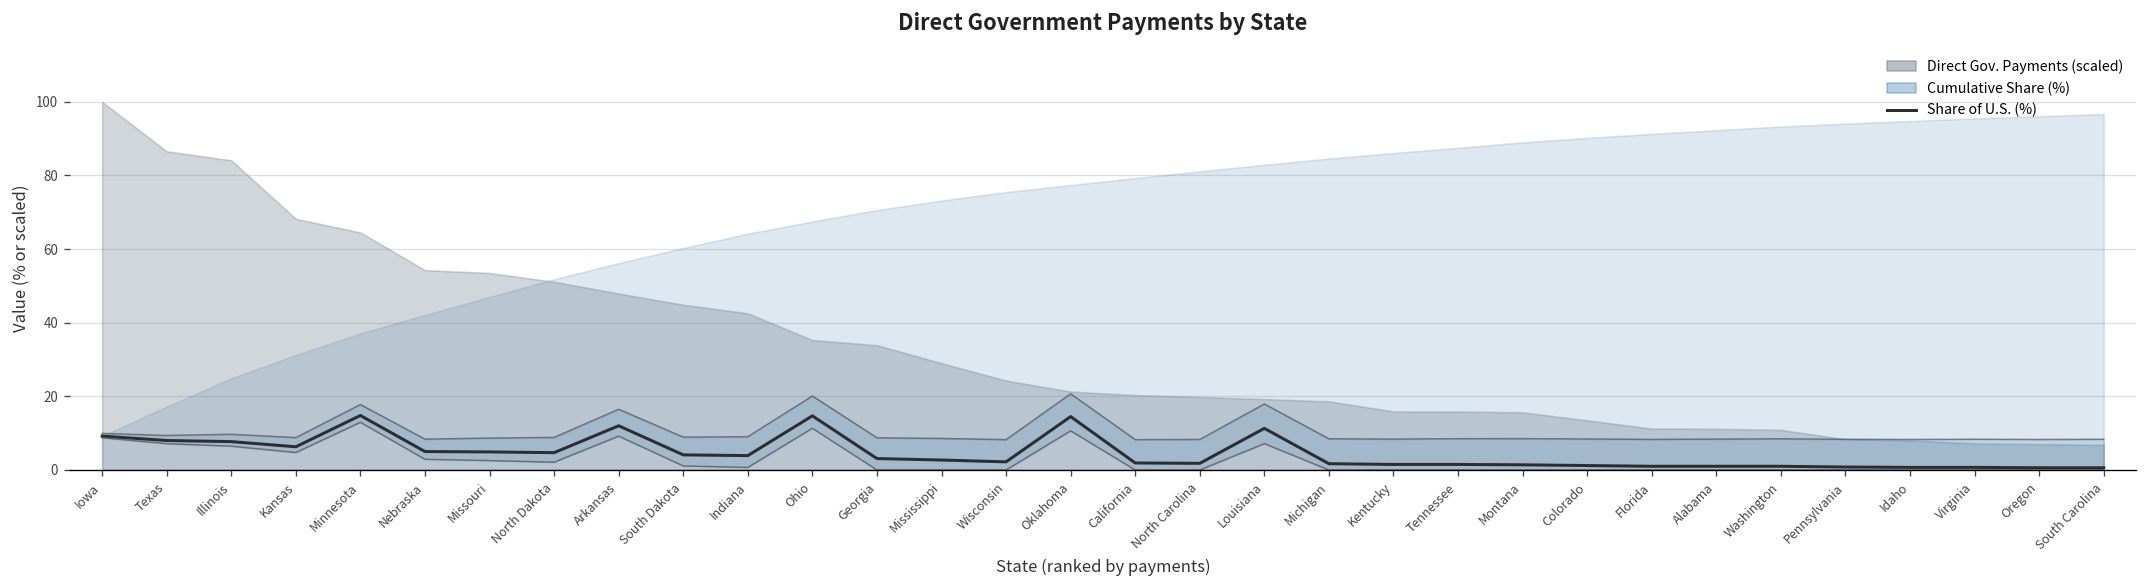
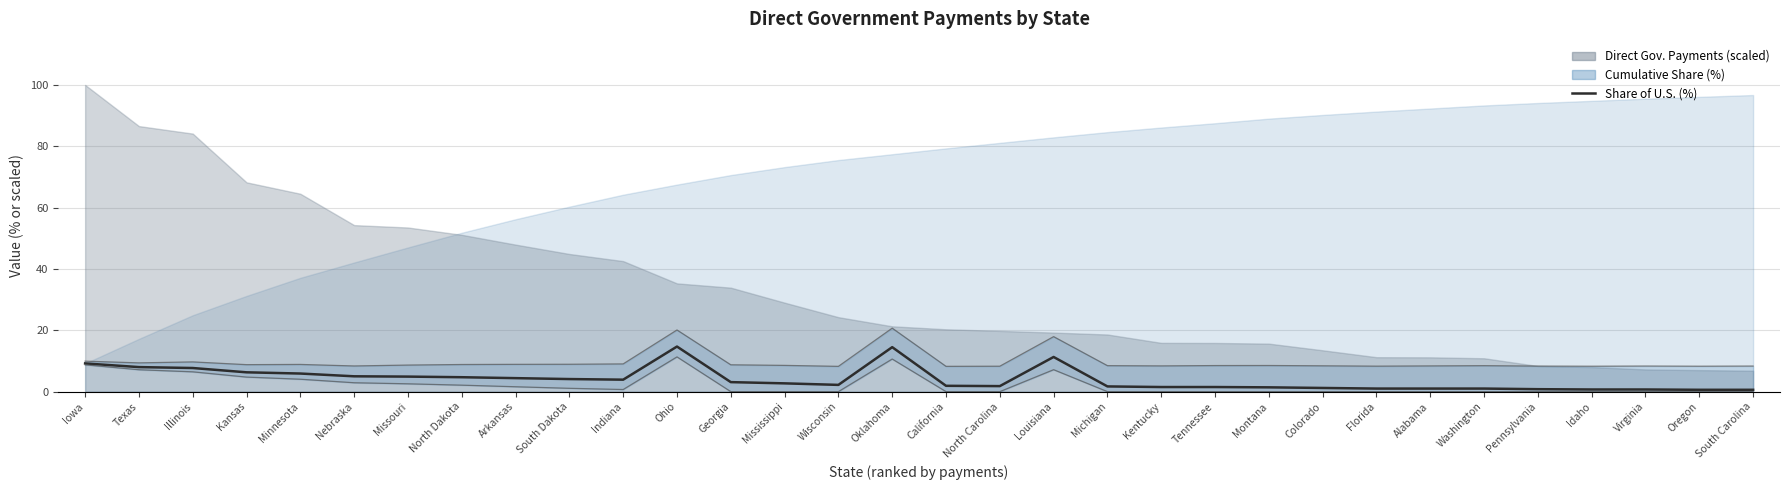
  {
    "Share of U.S. (%)": {
      "Texas": 8,
      "Illinois": 8,
      "Kansas": 6,
-     "Minnesota": 15,
+     "Minnesota": 6,
      "Nebraska": 5,
      "Missouri": 5,
      "North Dakota": 5,
-     "Arkansas": 12,
+     "Arkansas": 4,
      "South Dakota": 4,
      "Indiana": 4,
      "Ohio": 15,
      "Georgia": 3,
      "Mississippi": 3,
      "Wisconsin": 2,
      "Oklahoma": 15,
      "California": 2,
      "North Carolina": 2,
      "Louisiana": 11,
      "Michigan": 2,
      "Kentucky": 2,
      "Tennessee": 2,
      "Montana": 1,
      "Colorado": 1,
      "Florida": 1,
      "Alabama": 1,
      "Washington": 1
    }
  }
